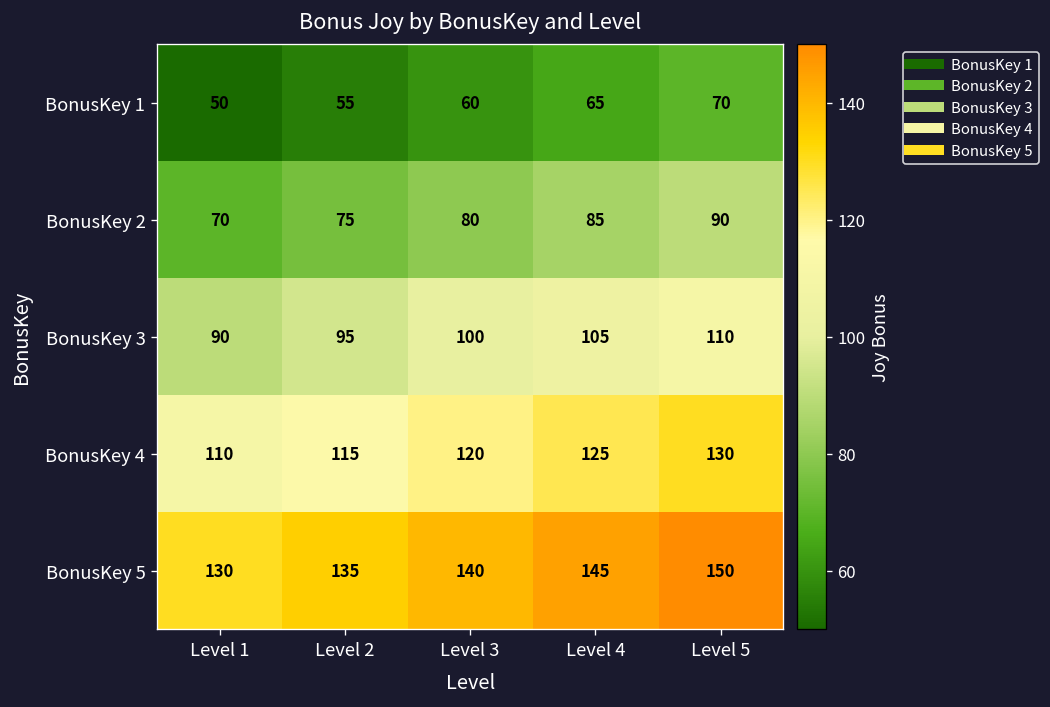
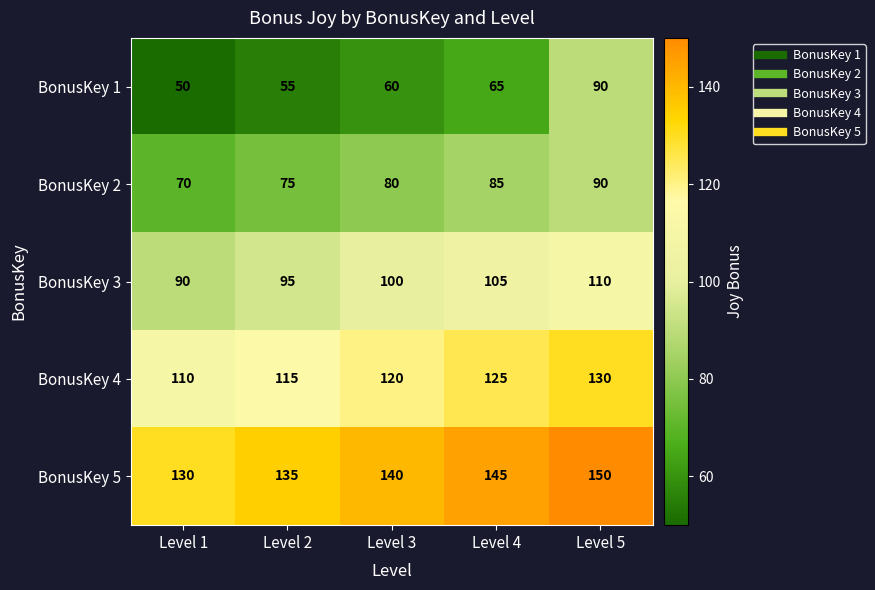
  {
    "BonusKey 1": {
      "Level 1": 50,
      "Level 2": 55,
      "Level 3": 60,
      "Level 4": 65,
-     "Level 5": 70
+     "Level 5": 90
    },
    "BonusKey 2": {
      "Level 1": 70,
      "Level 2": 75,
      "Level 3": 80,
      "Level 4": 85,
      "Level 5": 90
    },
    "BonusKey 3": {
      "Level 1": 90,
      "Level 2": 95,
      "Level 3": 100,
      "Level 4": 105,
      "Level 5": 110
    },
    "BonusKey 4": {
      "Level 1": 110,
      "Level 2": 115,
      "Level 3": 120,
      "Level 4": 125,
      "Level 5": 130
    },
    "BonusKey 5": {
      "Level 1": 130,
      "Level 2": 135,
      "Level 3": 140,
      "Level 4": 145,
      "Level 5": 150
    }
  }
